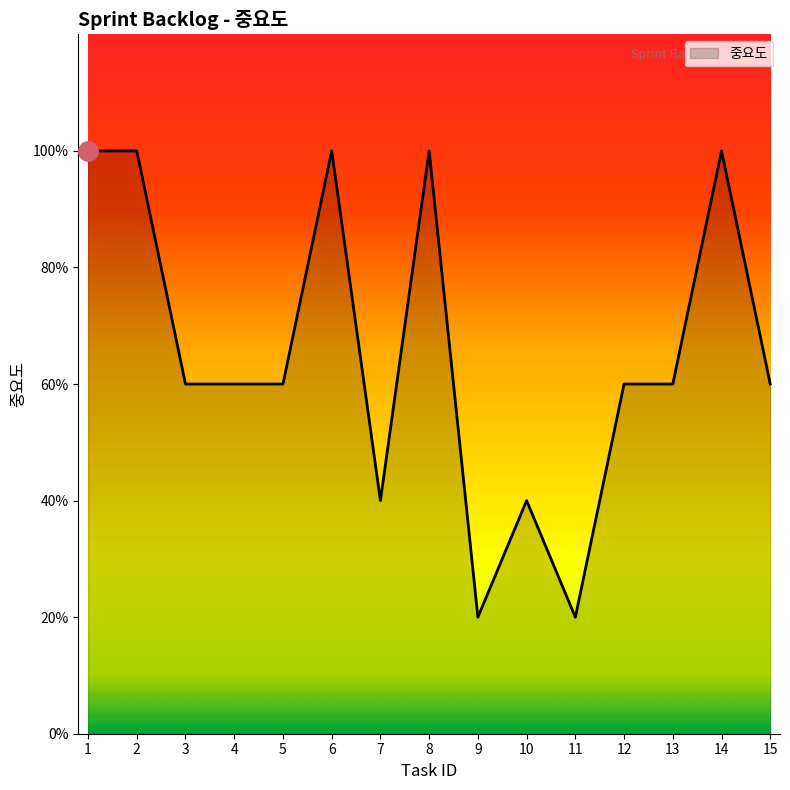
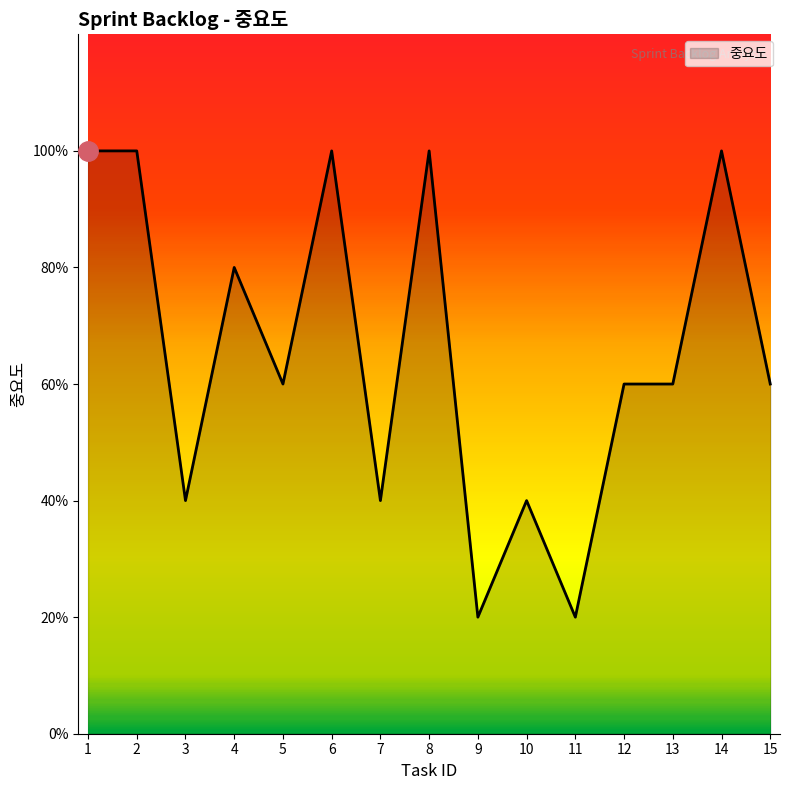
  {
    "중요도": {
      "2": "100%",
-     "3": "60%",
-     "4": "60%",
+     "3": "40%",
+     "4": "80%",
      "5": "60%",
      "6": "100%",
      "7": "40%",
      "8": "100%",
      "9": "20%",
      "10": "40%",
      "11": "20%",
      "12": "60%",
      "13": "60%",
      "14": "100%",
      "15": "60%"
    }
  }
